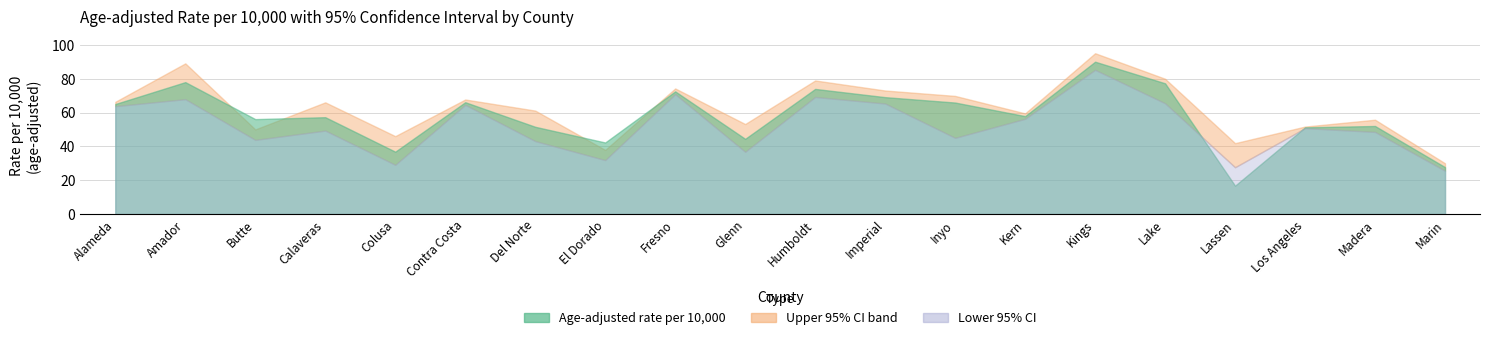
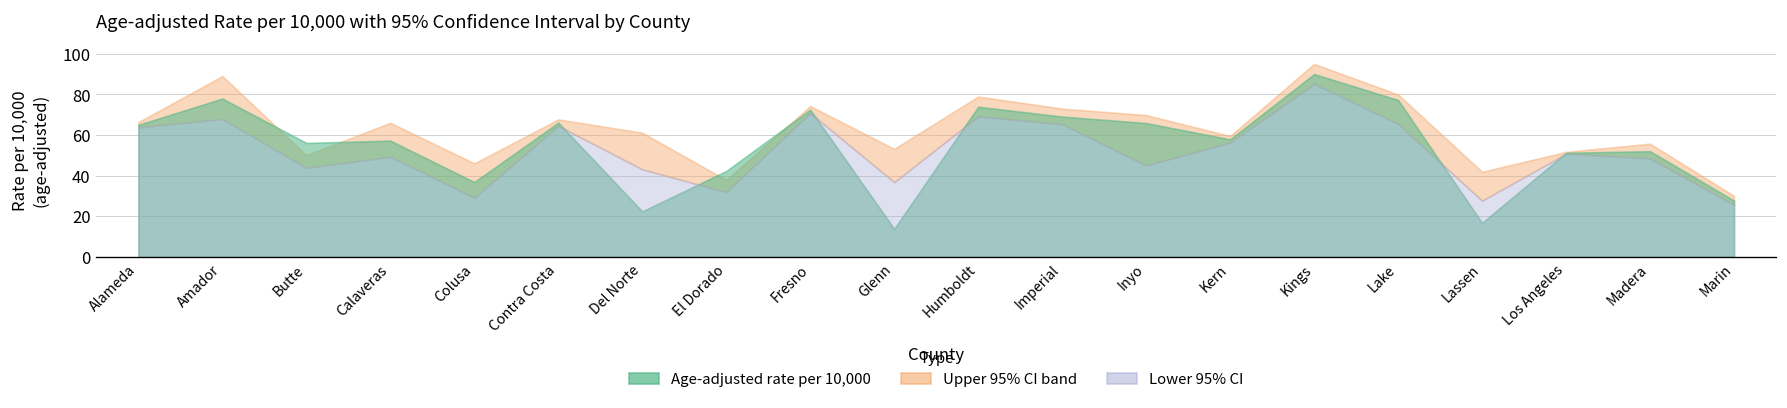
  {
    "Age-adjusted rate per 10,000": {
      "Amador": 78,
      "Butte": 56,
      "Calaveras": 57,
      "Colusa": 37,
      "Contra Costa": 66,
-     "Del Norte": 52,
+     "Del Norte": 22,
      "El Dorado": 42,
      "Fresno": 73,
-     "Glenn": 44,
+     "Glenn": 14,
      "Humboldt": 74,
      "Imperial": 69,
      "Inyo": 66,
      "Kern": 58,
      "Kings": 90,
      "Lake": 77,
      "Lassen": 17,
      "Madera": 52,
      "Marin": 28
    }
  }
